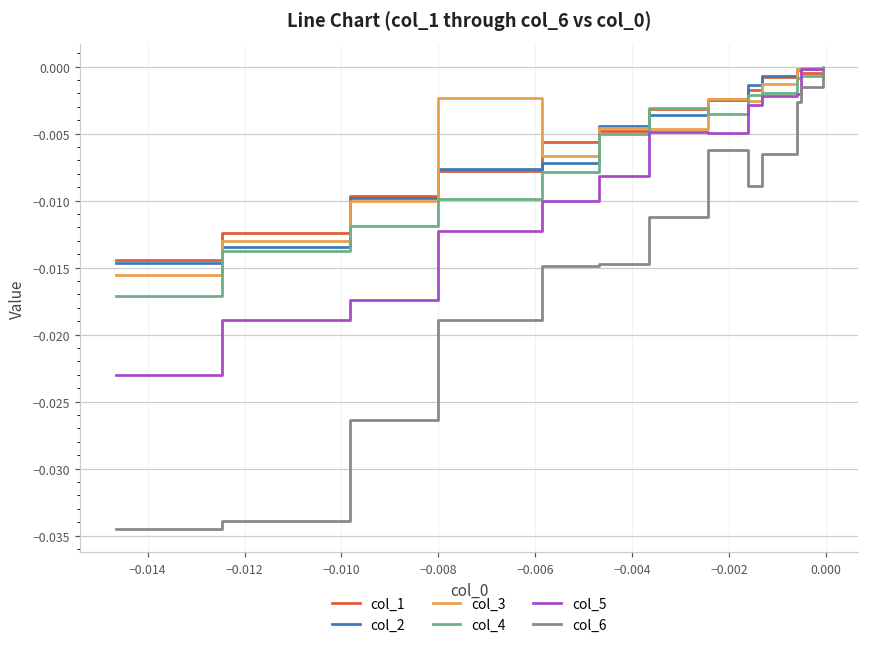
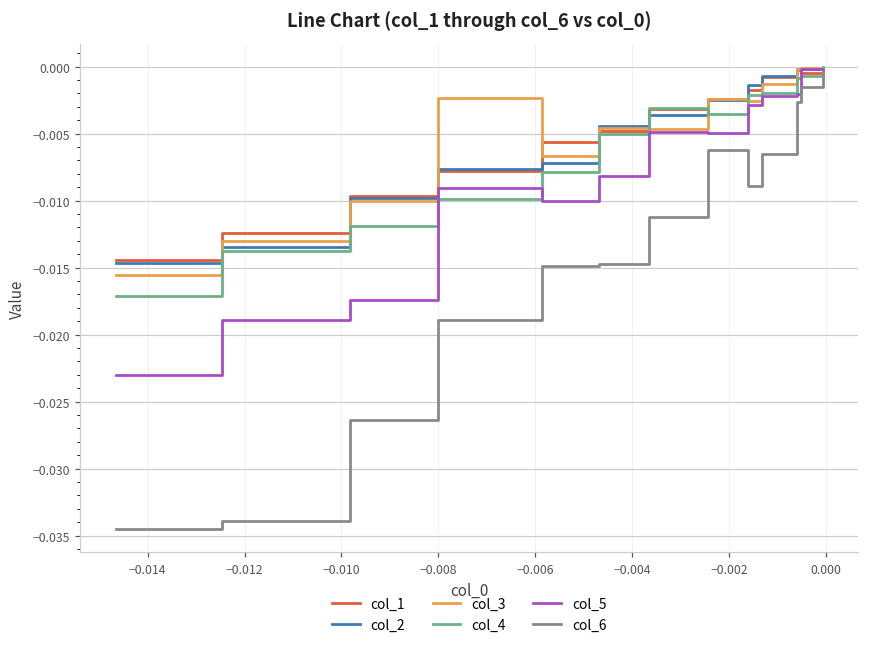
  {
    "col_3": {
      "−0.008": -0.0023
    },
    "col_5": {
-     "−0.008": -0.0123
+     "−0.008": -0.0090
    }
  }
